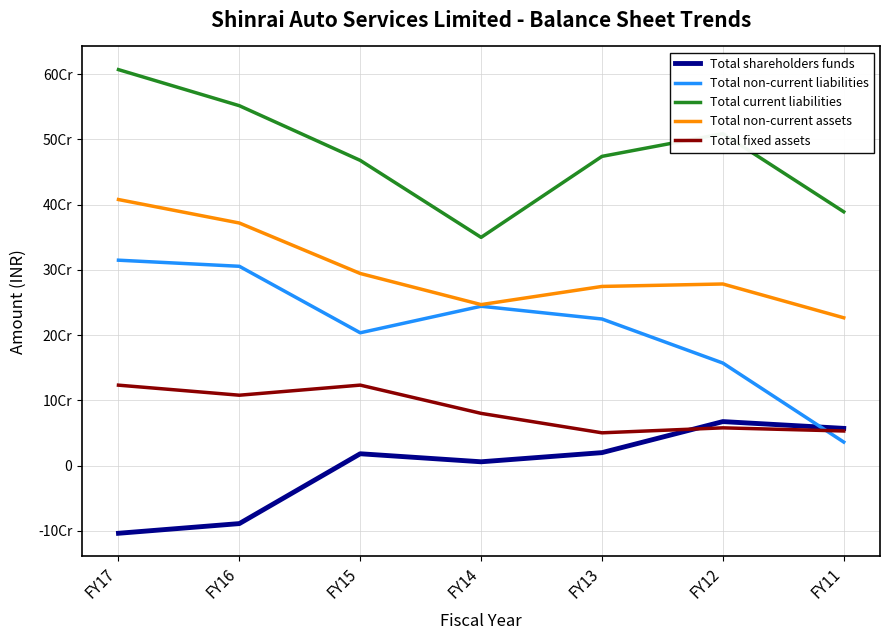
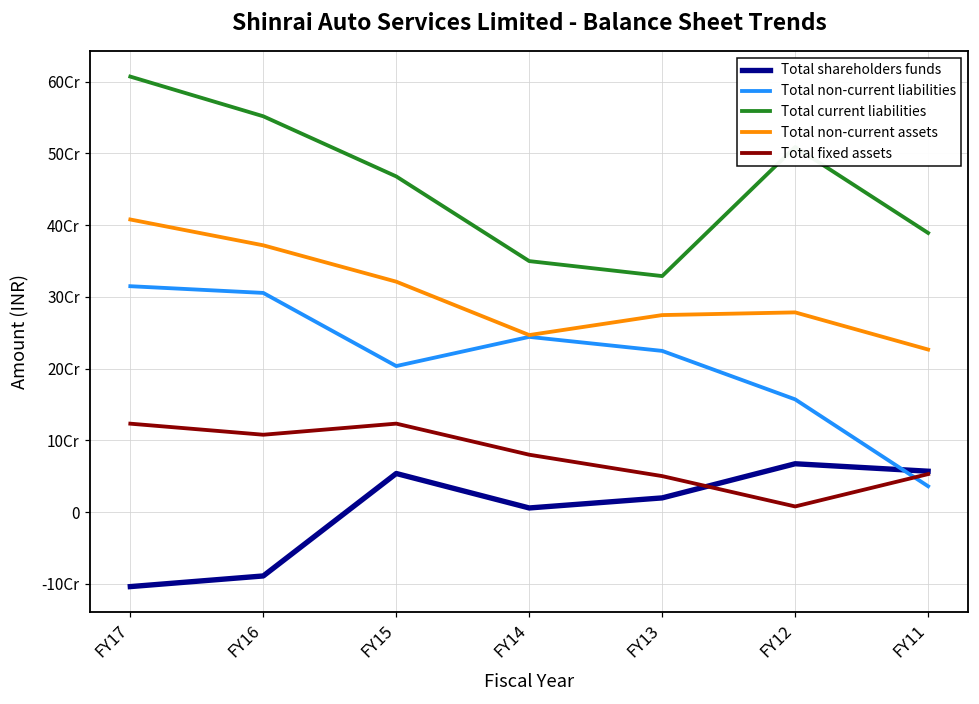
  {
    "Total shareholders funds": {
      "FY17": "-10Cr",
      "FY16": "-9Cr",
-     "FY15": "2Cr",
+     "FY15": "5Cr",
      "FY14": "1Cr",
      "FY13": "2Cr",
      "FY12": "7Cr",
      "FY11": "6Cr"
    },
    "Total non-current liabilities": {
      "FY17": "31Cr",
      "FY16": "31Cr",
      "FY15": "20Cr",
      "FY13": "22Cr",
      "FY12": "16Cr",
      "FY11": "4Cr"
    },
    "Total current liabilities": {
      "FY17": "61Cr",
      "FY16": "55Cr",
      "FY15": "47Cr",
      "FY14": "35Cr",
-     "FY13": "47Cr",
+     "FY13": "33Cr",
      "FY11": "39Cr"
    },
    "Total non-current assets": {
      "FY17": "41Cr",
      "FY16": "37Cr",
-     "FY15": "29Cr",
+     "FY15": "32Cr",
      "FY13": "27Cr",
      "FY12": "28Cr",
      "FY11": "23Cr"
    },
    "Total fixed assets": {
      "FY17": "12Cr",
      "FY16": "11Cr",
      "FY15": "12Cr",
      "FY14": "8Cr",
      "FY13": "5Cr",
-     "FY12": "6Cr",
+     "FY12": "1Cr",
      "FY11": "5Cr"
    }
  }
